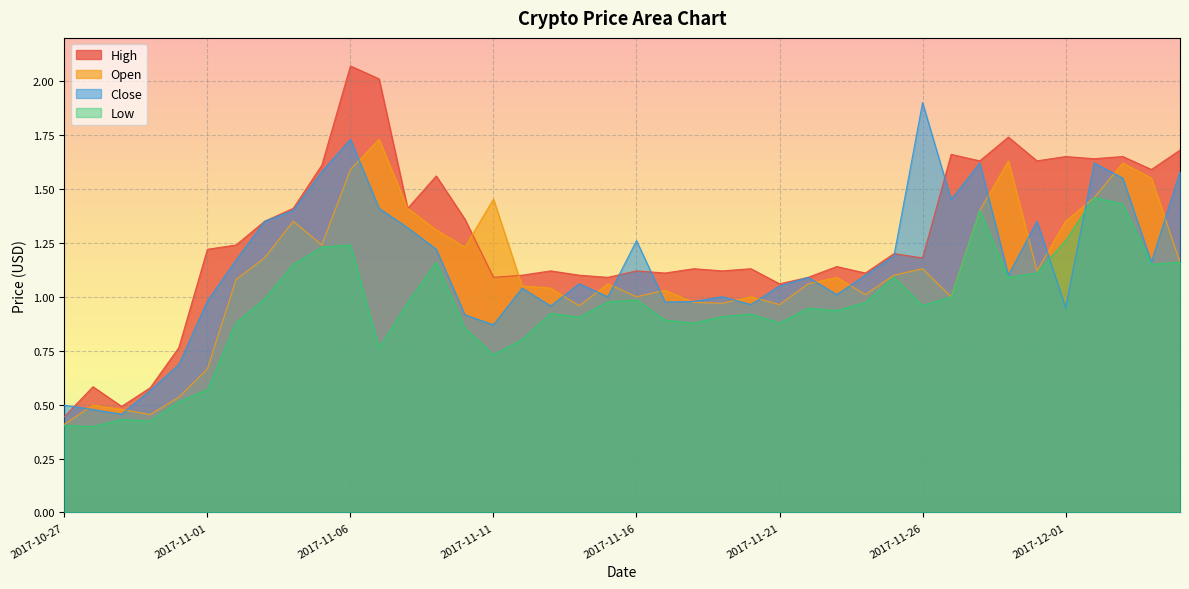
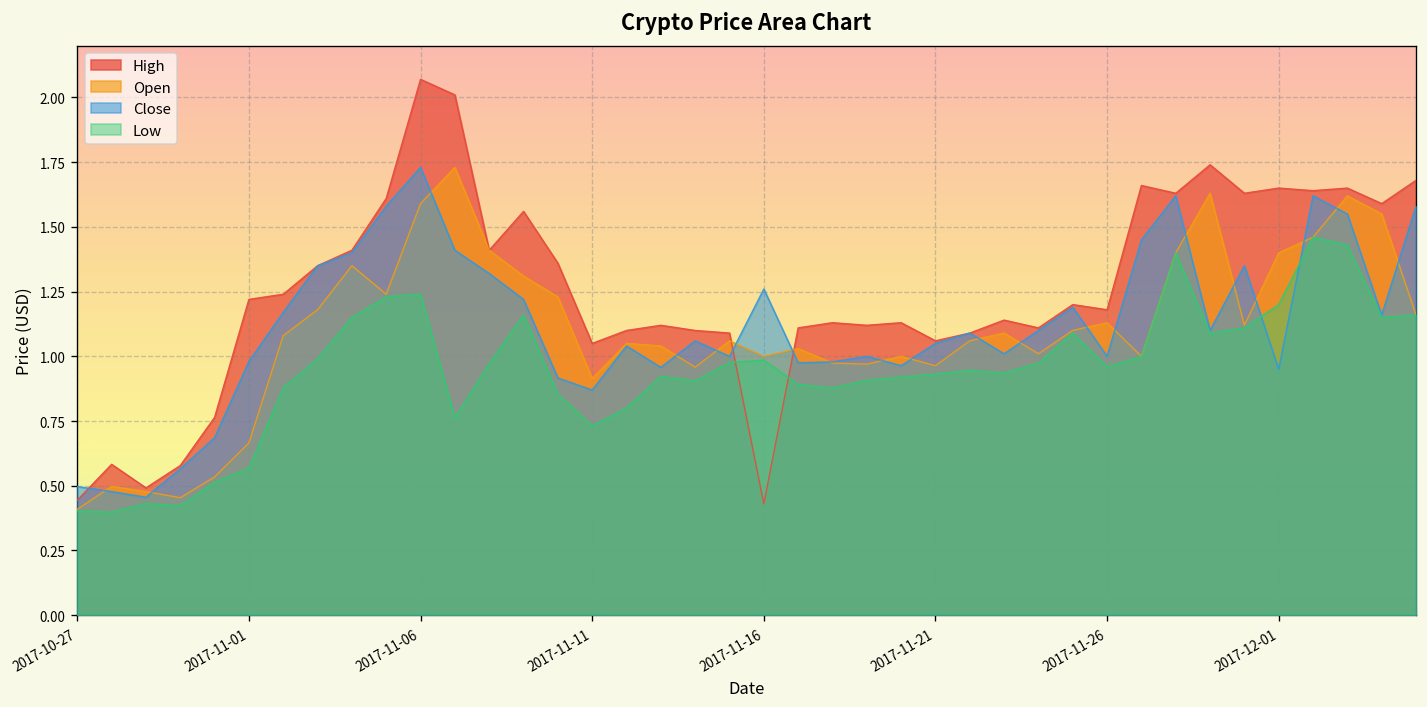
  {
    "High": {
      "2017-10-27": 0.44,
      "2017-11-01": 1.22,
      "2017-11-06": 2.07,
-     "2017-11-11": 1.09,
-     "2017-11-16": 1.12,
+     "2017-11-11": 1.05,
+     "2017-11-16": 0.43,
      "2017-11-26": 1.18,
      "2017-12-01": 1.65
    },
    "Open": {
      "2017-11-01": 0.67,
      "2017-11-06": 1.59,
-     "2017-11-11": 1.45,
+     "2017-11-11": 0.91,
      "2017-11-16": 1.00,
      "2017-11-21": 0.96,
      "2017-11-26": 1.13,
-     "2017-12-01": 1.35
+     "2017-12-01": 1.40
    },
    "Close": {
      "2017-10-27": 0.5,
      "2017-11-01": 0.98,
      "2017-11-06": 1.73,
      "2017-11-11": 0.87,
      "2017-11-16": 1.26,
-     "2017-11-26": 1.9,
+     "2017-11-26": 1.0,
      "2017-12-01": 0.95
    },
    "Low": {
      "2017-11-01": 0.57,
      "2017-11-06": 1.24,
      "2017-11-11": 0.73,
      "2017-11-16": 0.99,
-     "2017-11-21": 0.88,
+     "2017-11-21": 0.93,
      "2017-11-26": 0.96,
-     "2017-12-01": 1.26
+     "2017-12-01": 1.20
    }
  }
